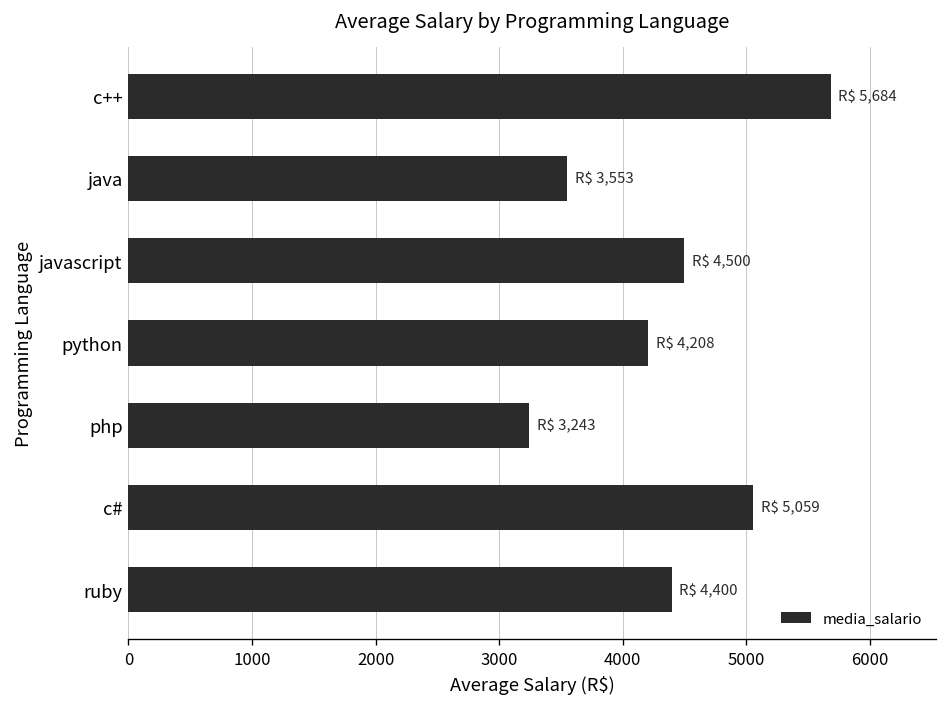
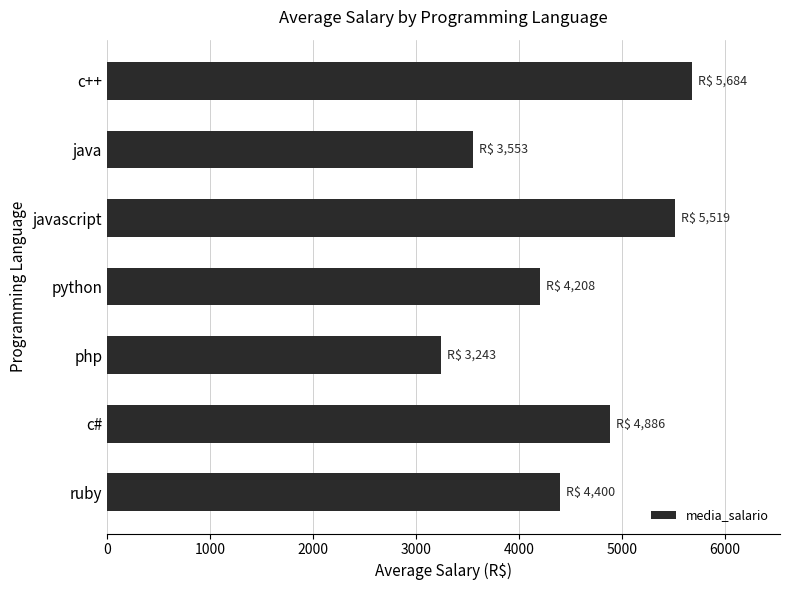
  {
    "c++": "5,684",
    "java": "3,553",
-   "javascript": "4,500",
+   "javascript": "5,519",
    "python": "4,208",
    "php": "3,243",
-   "c#": "5,059",
+   "c#": "4,886",
    "ruby": "4,400"
  }
